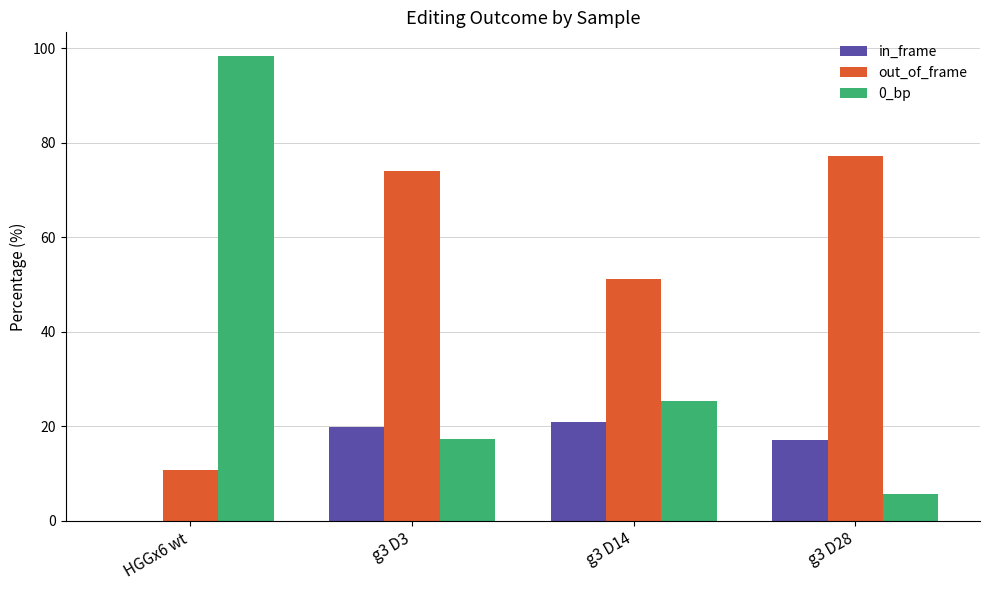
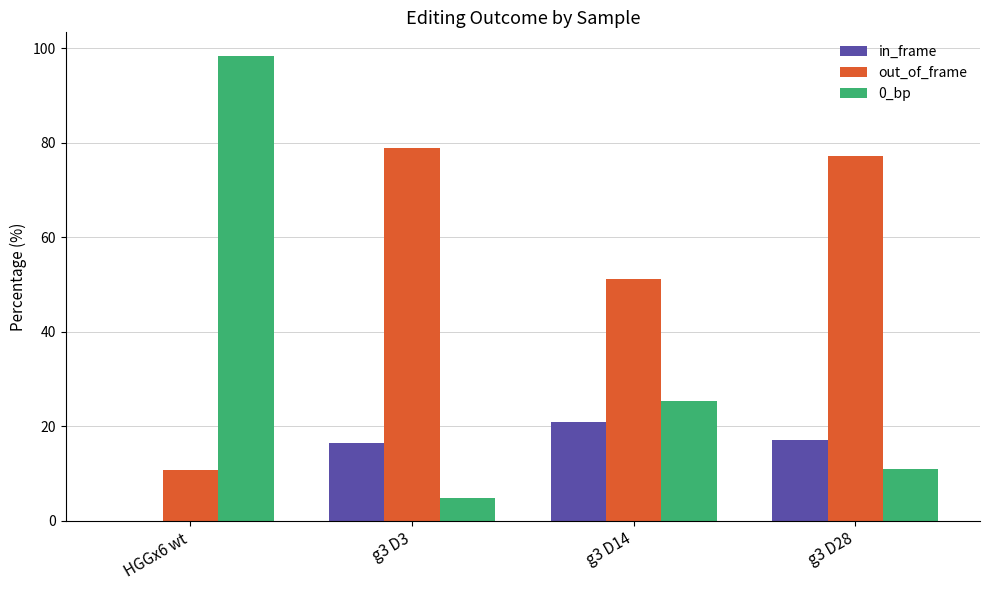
  {
    "in_frame": {
      "HGGx6 wt": 0,
-     "g3 D3": 20,
+     "g3 D3": 16,
      "g3 D14": 21,
      "g3 D28": 17
    },
    "out_of_frame": {
      "HGGx6 wt": 11,
-     "g3 D3": 74,
+     "g3 D3": 79,
      "g3 D14": 51,
      "g3 D28": 77
    },
    "0_bp": {
      "HGGx6 wt": 98,
-     "g3 D3": 17,
+     "g3 D3": 5,
      "g3 D14": 25,
-     "g3 D28": 6
+     "g3 D28": 11
    }
  }
